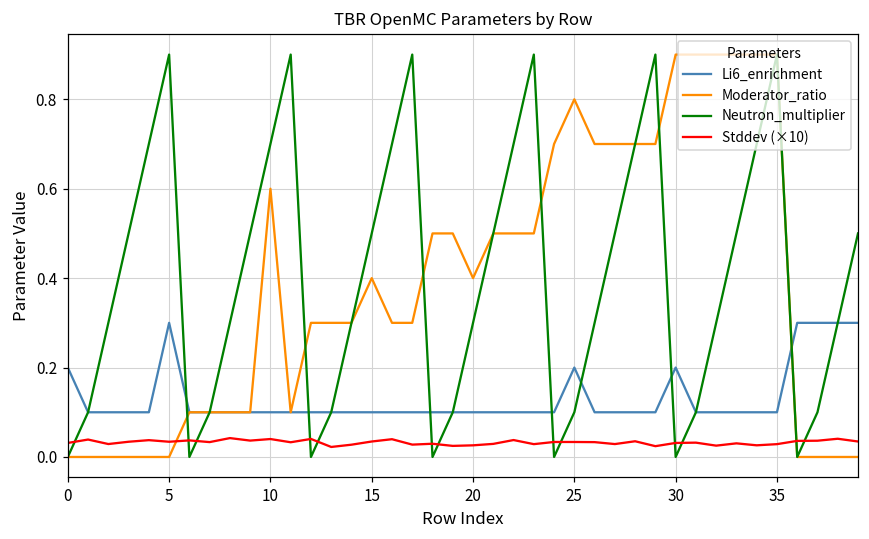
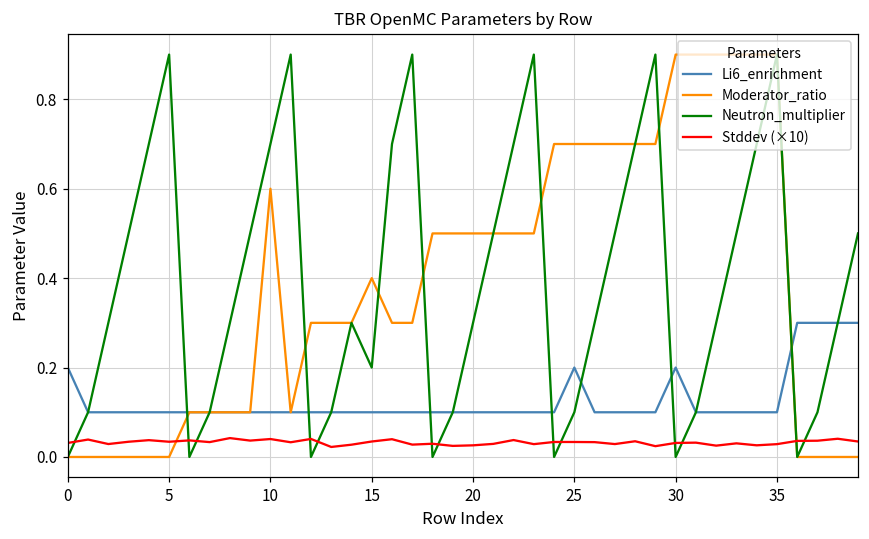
  {
    "Li6_enrichment": {
      "0": 0.2,
-     "5": 0.3,
+     "5": 0.1,
      "10": 0.1,
      "15": 0.1,
      "20": 0.1,
      "25": 0.2,
      "30": 0.2,
      "35": 0.1
    },
    "Moderator_ratio": {
      "5": 0.0,
      "10": 0.6,
      "15": 0.4,
-     "20": 0.4,
-     "25": 0.8,
+     "20": 0.5,
+     "25": 0.7,
      "30": 0.9
    },
    "Neutron_multiplier": {
      "5": 0.9,
      "10": 0.7,
-     "15": 0.5,
+     "15": 0.2,
      "20": 0.3,
      "25": 0.1,
      "30": 0.0
    },
    "Stddev (×10)": {
      "0": 0.03,
      "5": 0.03,
      "10": 0.04,
      "15": 0.03,
      "20": 0.03,
      "25": 0.03,
      "30": 0.03,
      "35": 0.03
    }
  }
